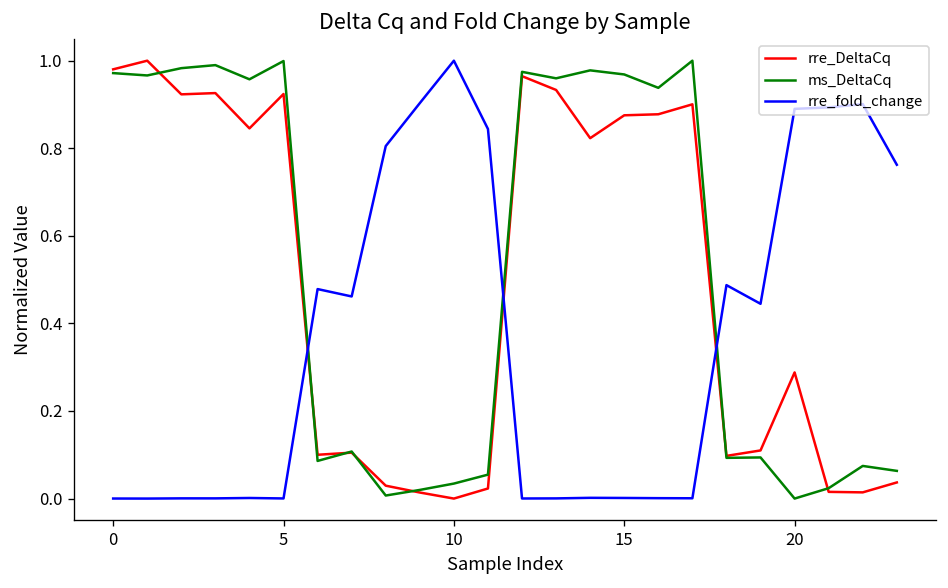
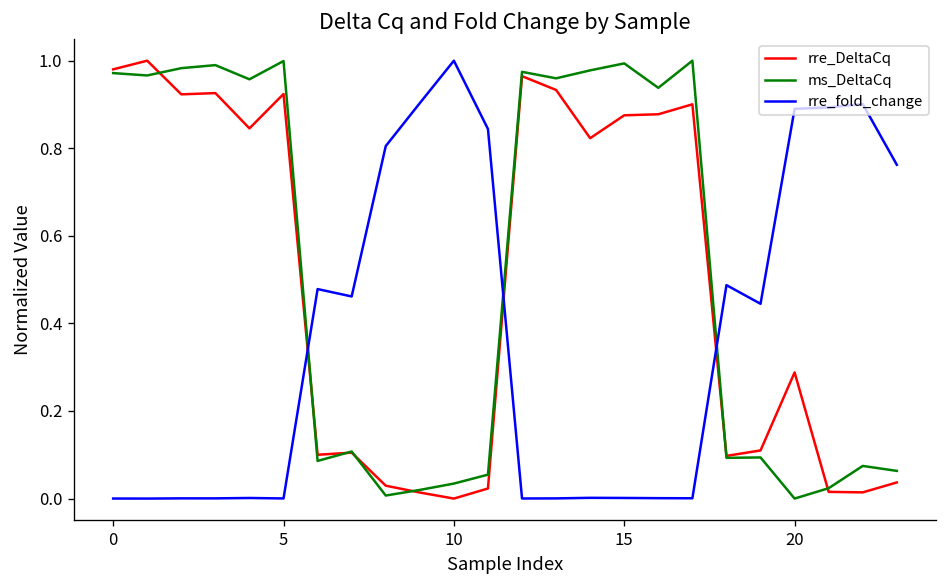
  {
    "rre_DeltaCq": {
      "0": 0.98,
      "5": 0.92,
      "10": 0.00,
      "15": 0.88,
      "20": 0.29
    },
    "ms_DeltaCq": {
      "0": 0.97,
      "5": 1.00,
      "10": 0.03,
-     "15": 0.97,
+     "15": 0.99,
      "20": 0.00
    },
    "rre_fold_change": {
      "0": 0.00,
      "5": 0.00,
      "10": 1.00,
      "15": 0.00
    }
  }
